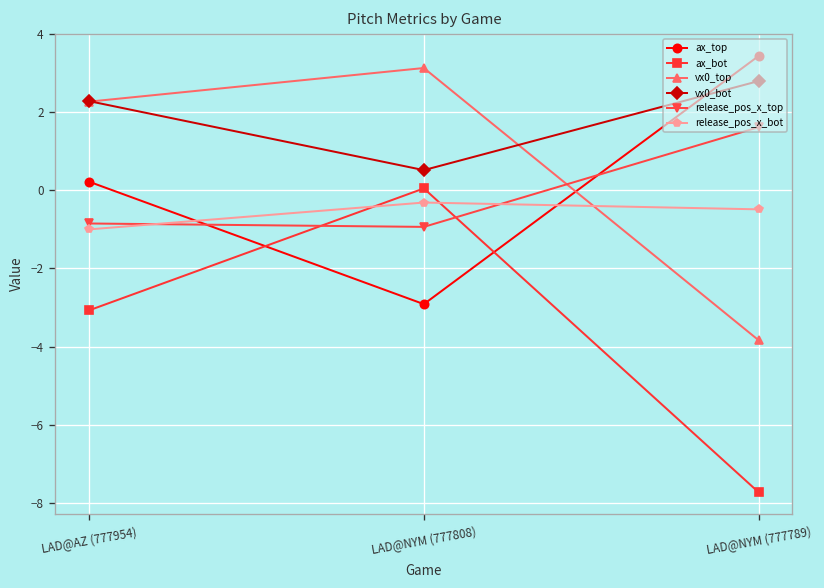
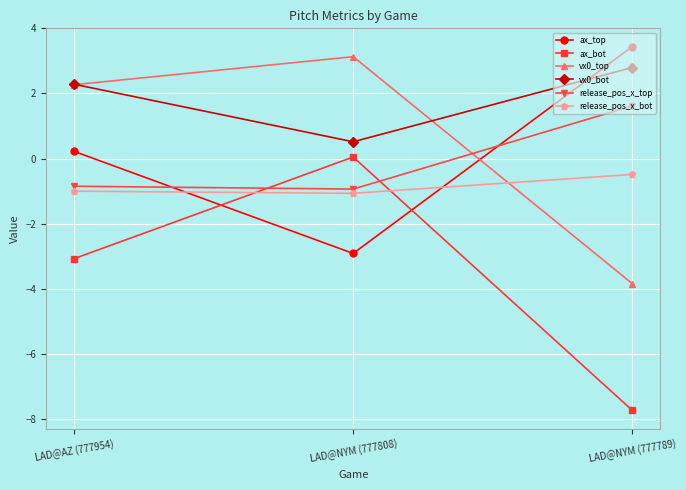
  {
    "release_pos_x_bot": {
      "LAD@AZ (777954)": -1.0,
-     "LAD@NYM (777808)": -0.3,
+     "LAD@NYM (777808)": -1.1,
      "LAD@NYM (777789)": -0.5
    }
  }
